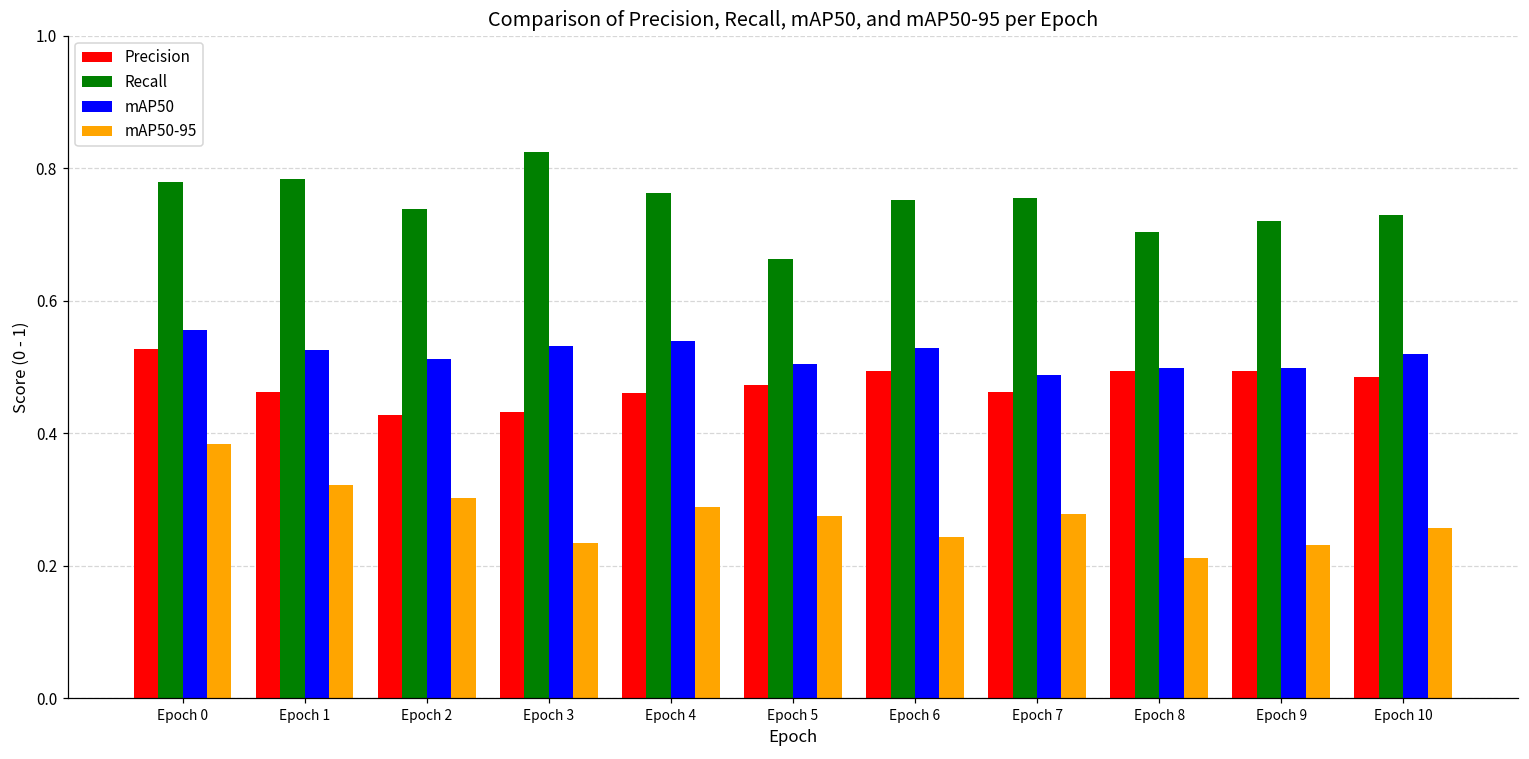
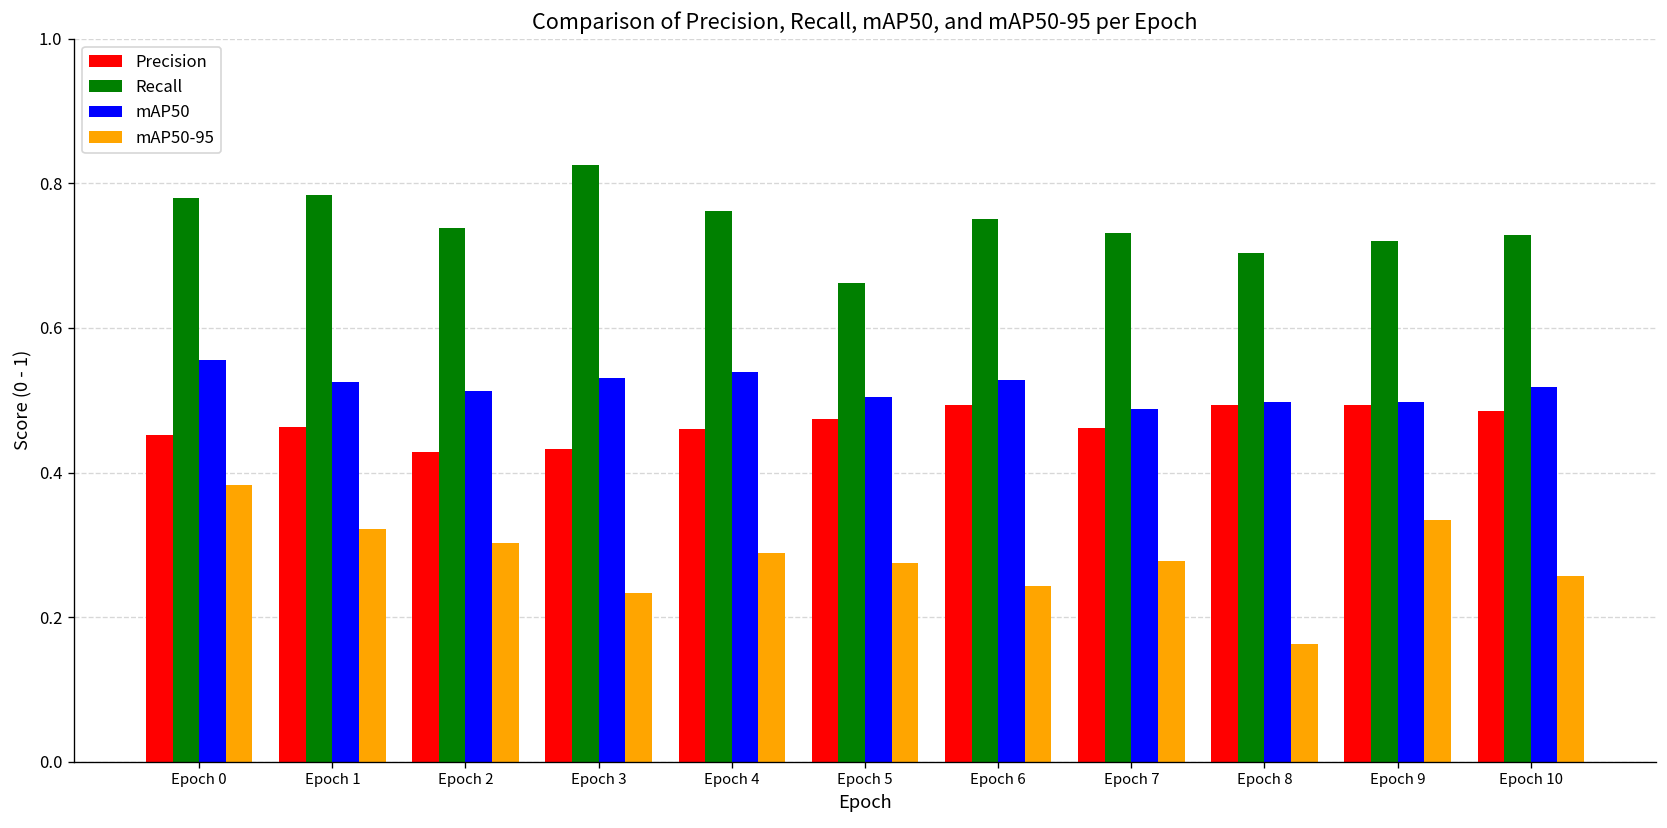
  {
    "Precision": {
-     "Epoch 0": 0.53,
+     "Epoch 0": 0.45,
      "Epoch 1": 0.46,
      "Epoch 2": 0.43,
      "Epoch 3": 0.43,
      "Epoch 4": 0.46,
      "Epoch 5": 0.47,
      "Epoch 6": 0.49,
      "Epoch 7": 0.46,
      "Epoch 8": 0.49,
      "Epoch 9": 0.49,
      "Epoch 10": 0.48
    },
    "Recall": {
      "Epoch 0": 0.78,
      "Epoch 1": 0.78,
      "Epoch 2": 0.74,
      "Epoch 3": 0.83,
      "Epoch 4": 0.76,
      "Epoch 5": 0.66,
      "Epoch 6": 0.75,
-     "Epoch 7": 0.75,
+     "Epoch 7": 0.73,
      "Epoch 8": 0.70,
      "Epoch 9": 0.72,
      "Epoch 10": 0.73
    },
    "mAP50": {
      "Epoch 0": 0.56,
      "Epoch 1": 0.53,
      "Epoch 2": 0.51,
      "Epoch 3": 0.53,
      "Epoch 4": 0.54,
      "Epoch 5": 0.50,
      "Epoch 6": 0.53,
      "Epoch 7": 0.49,
      "Epoch 8": 0.50,
      "Epoch 9": 0.50,
      "Epoch 10": 0.52
    },
    "mAP50-95": {
      "Epoch 0": 0.38,
      "Epoch 1": 0.32,
      "Epoch 2": 0.30,
      "Epoch 3": 0.23,
      "Epoch 4": 0.29,
      "Epoch 5": 0.27,
      "Epoch 6": 0.24,
      "Epoch 7": 0.28,
-     "Epoch 8": 0.21,
-     "Epoch 9": 0.23,
+     "Epoch 8": 0.16,
+     "Epoch 9": 0.33,
      "Epoch 10": 0.26
    }
  }
